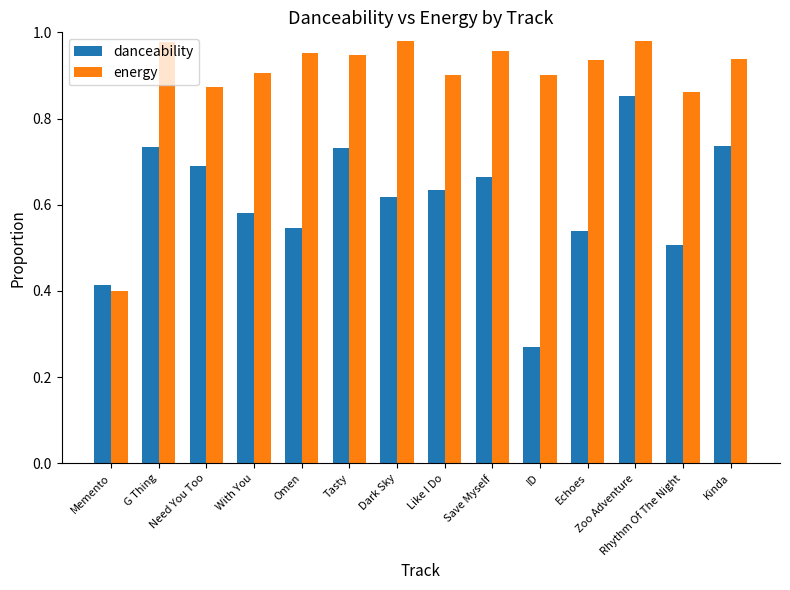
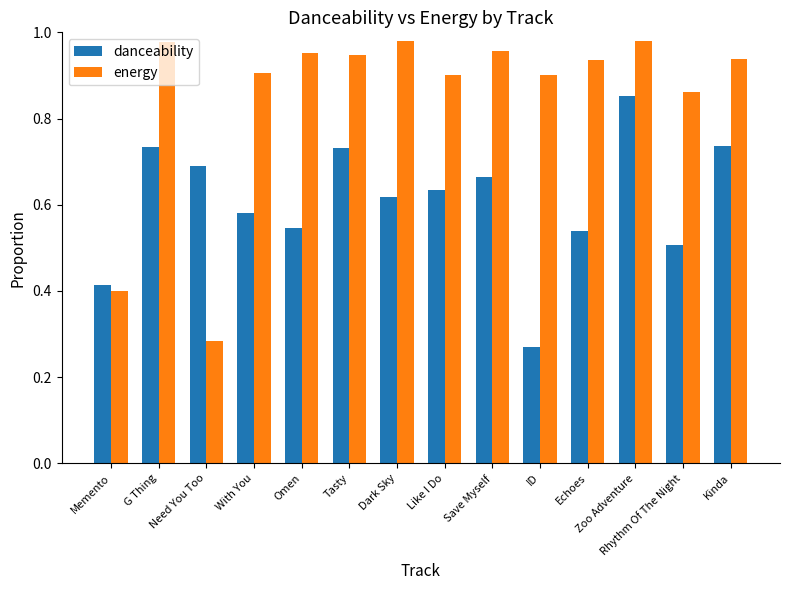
  {
    "danceability": {
      "Memento": 0.41,
      "G Thing": 0.74,
      "Need You Too": 0.69,
      "With You": 0.58,
      "Omen": 0.55,
      "Tasty": 0.73,
      "Dark Sky": 0.62,
      "Like I Do": 0.64,
      "Save Myself": 0.66,
      "ID": 0.27,
      "Echoes": 0.54,
      "Zoo Adventure": 0.85,
      "Rhythm Of The Night": 0.51,
      "Kinda": 0.74
    },
    "energy": {
      "Memento": 0.40,
-     "Need You Too": 0.87,
+     "Need You Too": 0.29,
      "With You": 0.91,
      "Omen": 0.95,
      "Tasty": 0.95,
      "Dark Sky": 0.98,
      "Like I Do": 0.90,
      "Save Myself": 0.96,
      "ID": 0.90,
      "Echoes": 0.94,
      "Zoo Adventure": 0.98,
      "Rhythm Of The Night": 0.86,
      "Kinda": 0.94
    }
  }
